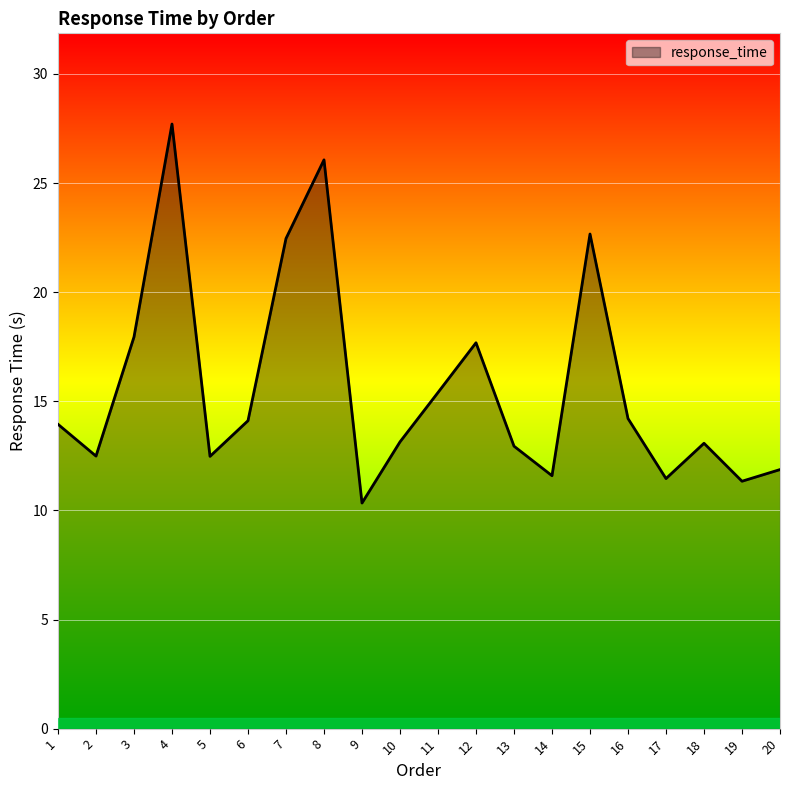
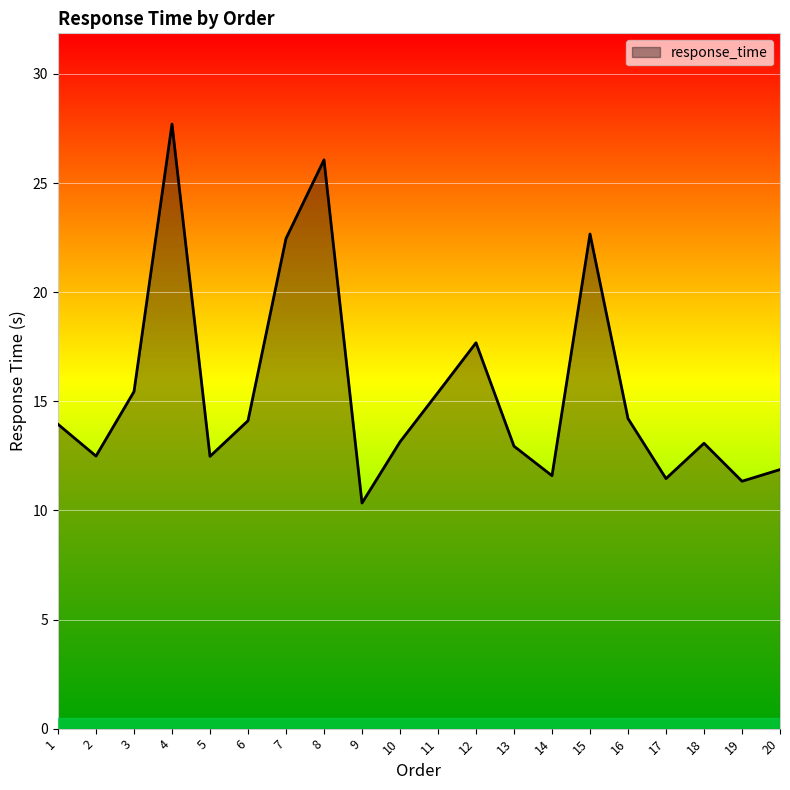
  {
    "1": 13.9,
    "2": 12.5,
-   "3": 18.0,
+   "3": 15.4,
    "4": 27.7,
    "5": 12.5,
    "6": 14.1,
    "7": 22.5,
    "8": 26.1,
    "9": 10.3,
    "10": 13.1,
    "11": 15.4,
    "12": 17.7,
    "13": 12.9,
    "14": 11.6,
    "15": 22.7,
    "16": 14.2,
    "17": 11.5,
    "18": 13.1,
    "19": 11.3,
    "20": 11.9
  }
